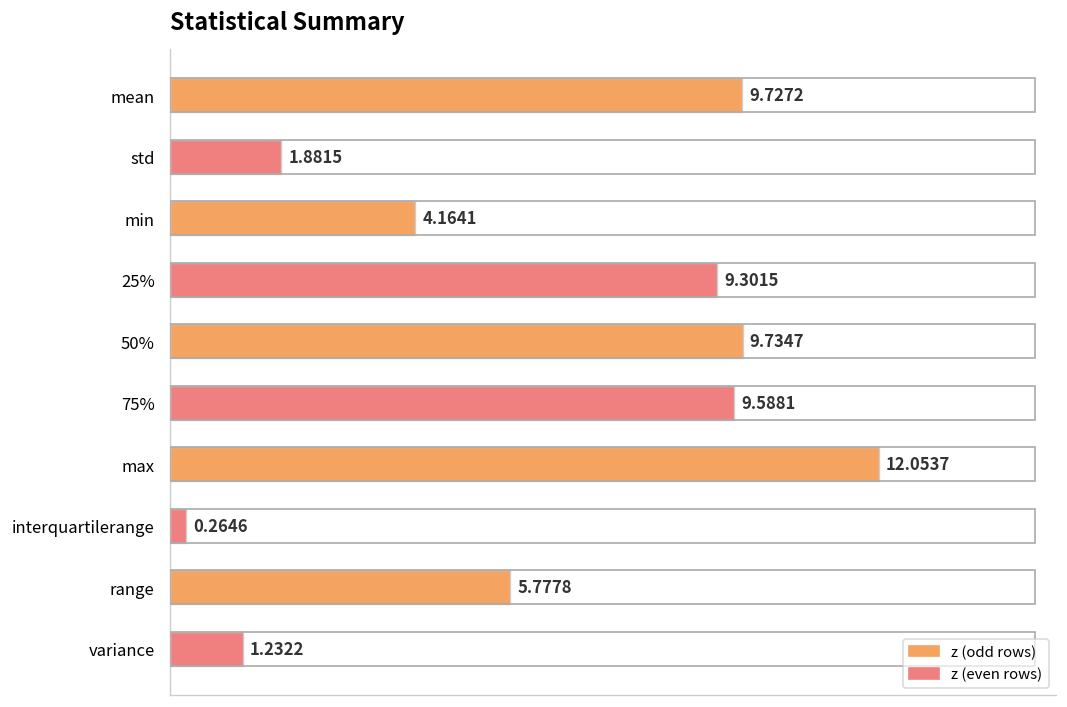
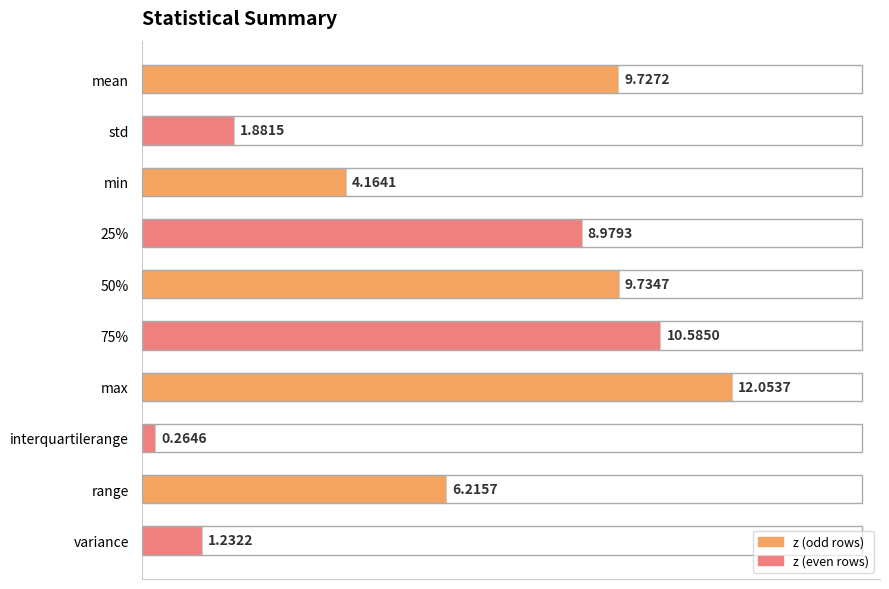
  {
    "mean": 9.7272,
    "std": 1.8815,
    "min": 4.1641,
-   "25%": 9.3015,
+   "25%": 8.9793,
    "50%": 9.7347,
-   "75%": 9.5881,
+   "75%": 10.5850,
    "max": 12.0537,
    "interquartilerange": 0.2646,
-   "range": 5.7778,
+   "range": 6.2157,
    "variance": 1.2322
  }
